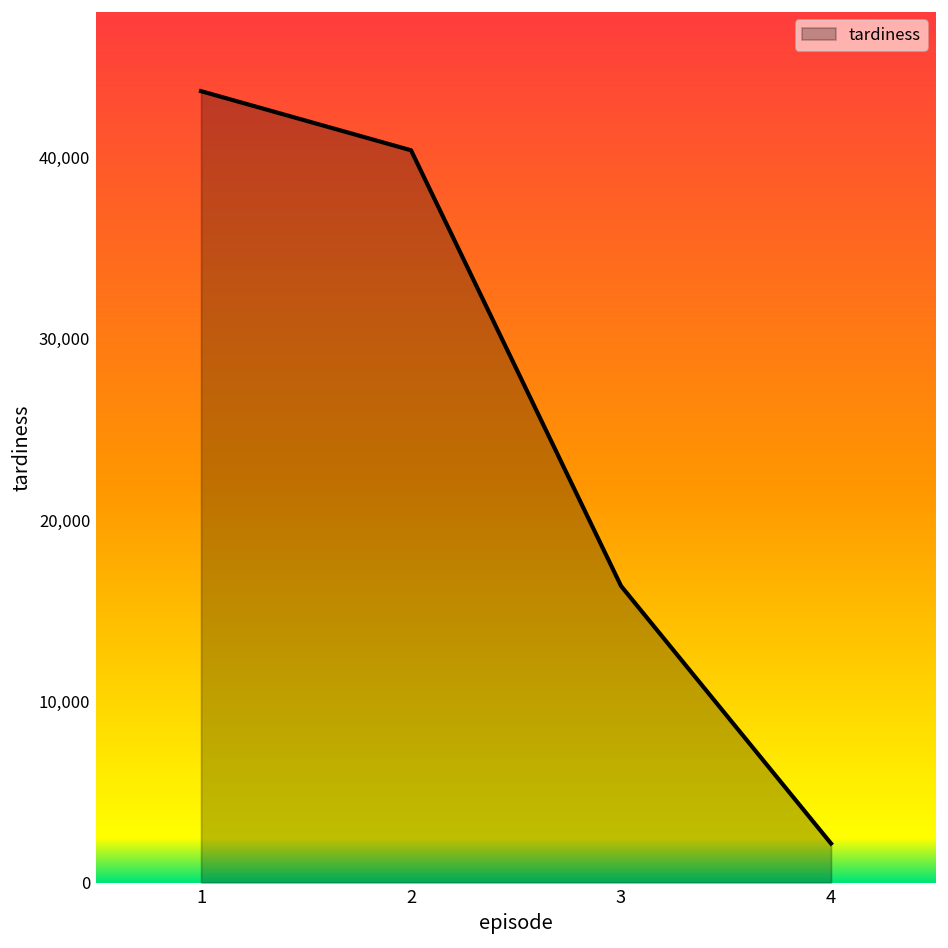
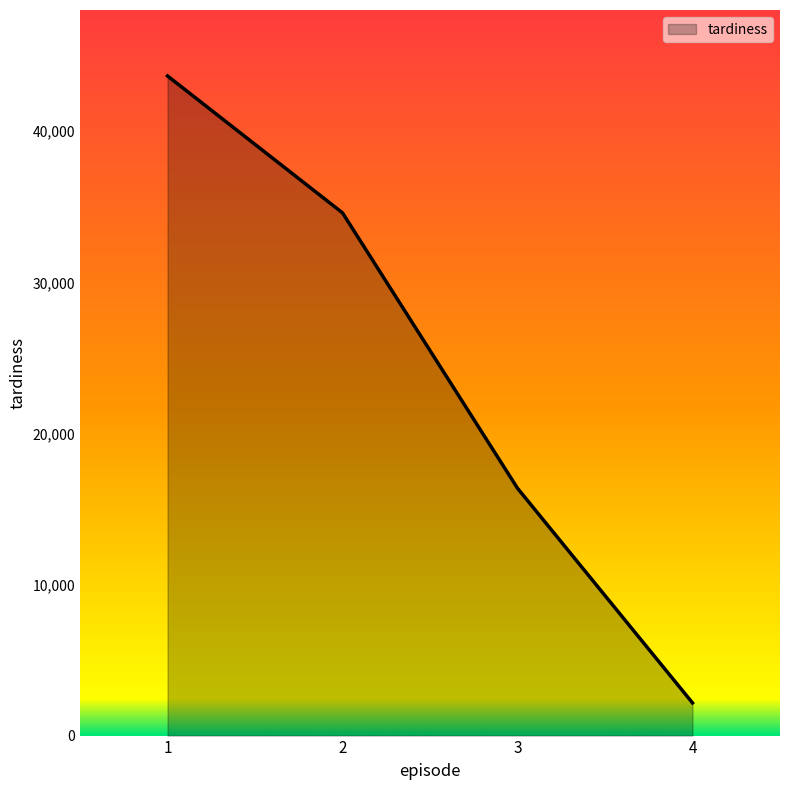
  {
    "1": "43,700",
-   "2": "40,400",
+   "2": "34,600",
    "3": "16,400",
    "4": "2,200"
  }
